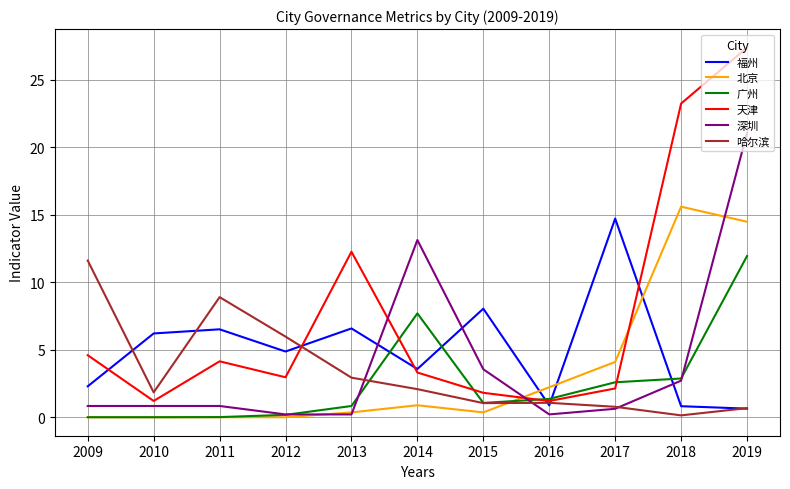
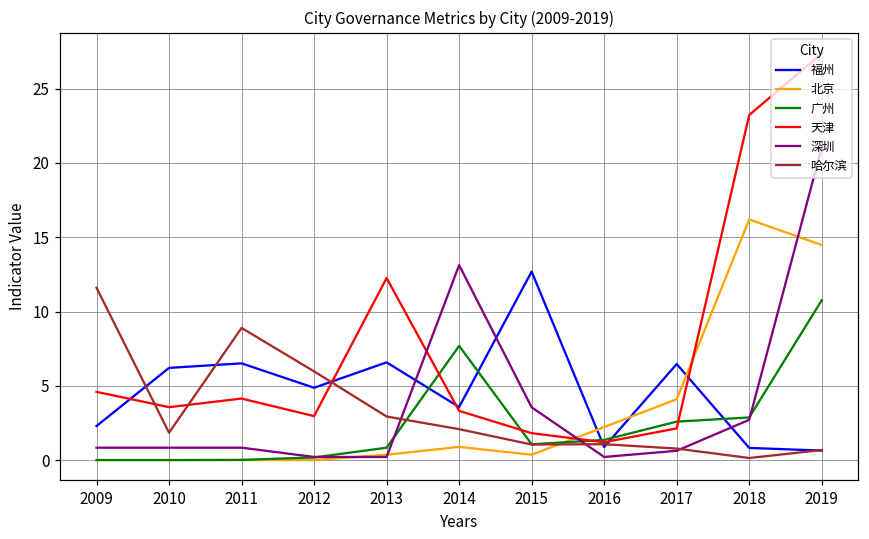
  {
    "福州": {
      "2009": 2.3,
      "2010": 6.2,
      "2011": 6.5,
      "2012": 4.9,
      "2013": 6.6,
      "2014": 3.6,
-     "2015": 8.0,
+     "2015": 12.7,
      "2016": 0.9,
-     "2017": 14.7,
+     "2017": 6.5,
      "2018": 0.8
    },
    "北京": {
      "2014": 0.9,
      "2015": 0.4,
      "2016": 2.2,
      "2017": 4.1,
-     "2018": 15.6,
+     "2018": 16.2,
      "2019": 14.5
    },
    "广州": {
      "2013": 0.8,
      "2014": 7.7,
      "2017": 2.6,
-     "2019": 11.9
+     "2019": 10.8
    },
    "天津": {
      "2009": 4.6,
-     "2010": 1.2,
+     "2010": 3.6,
      "2011": 4.1,
      "2012": 3.0,
      "2013": 12.3,
      "2014": 3.3,
      "2015": 1.8,
      "2017": 2.1,
      "2018": 23.2
    },
    "深圳": {
      "2009": 0.8,
      "2010": 0.8,
      "2011": 0.8,
      "2014": 13.1,
      "2015": 3.6,
      "2016": 0.2
    },
    "哈尔滨": {
      "2009": 11.6,
      "2010": 1.8,
      "2011": 8.9,
      "2012": 6.0,
      "2013": 2.9,
      "2014": 2.1,
      "2018": 0.1
    }
  }
